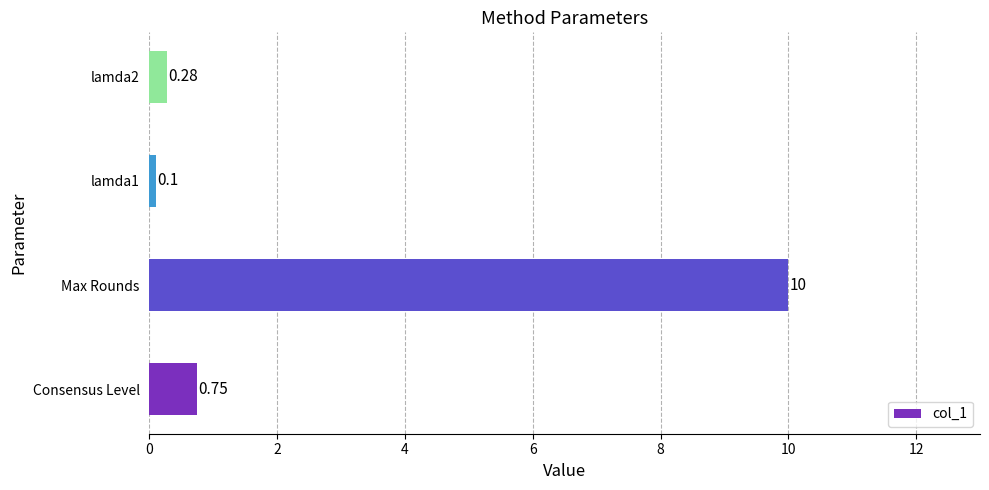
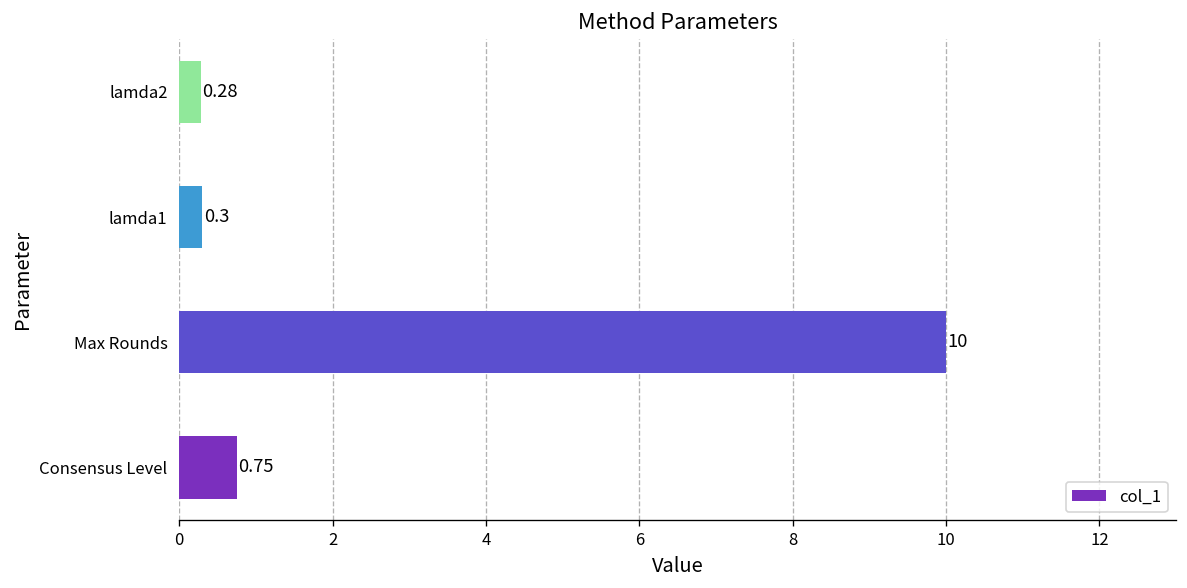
  {
    "lamda2": 0.28,
-   "lamda1": 0.1,
+   "lamda1": 0.3,
    "Max Rounds": 10,
    "Consensus Level": 0.75
  }
